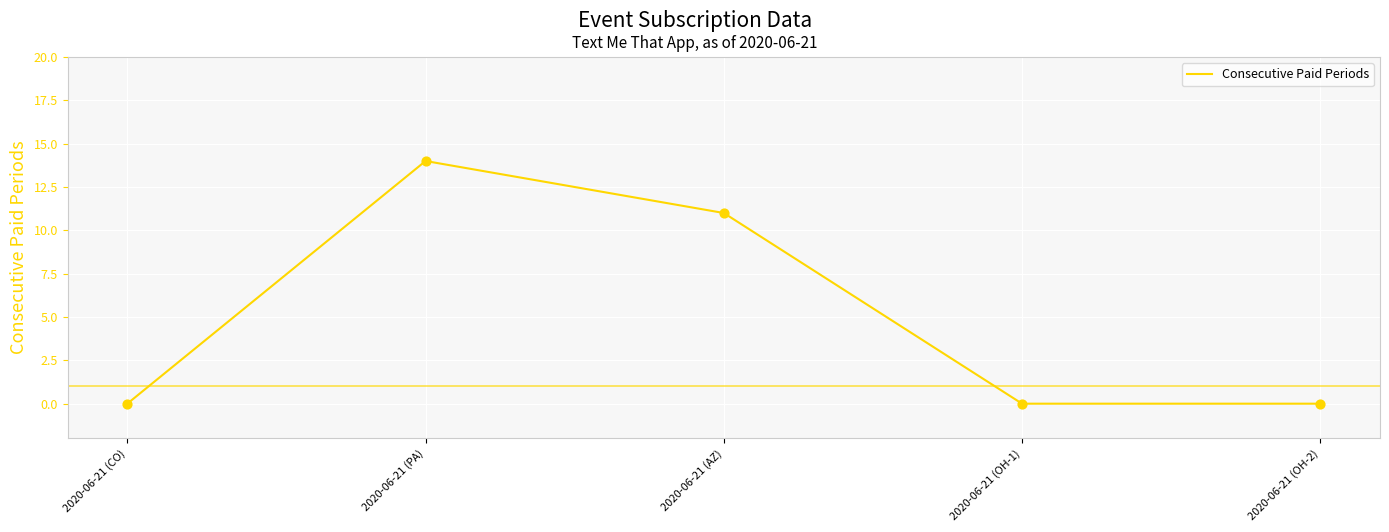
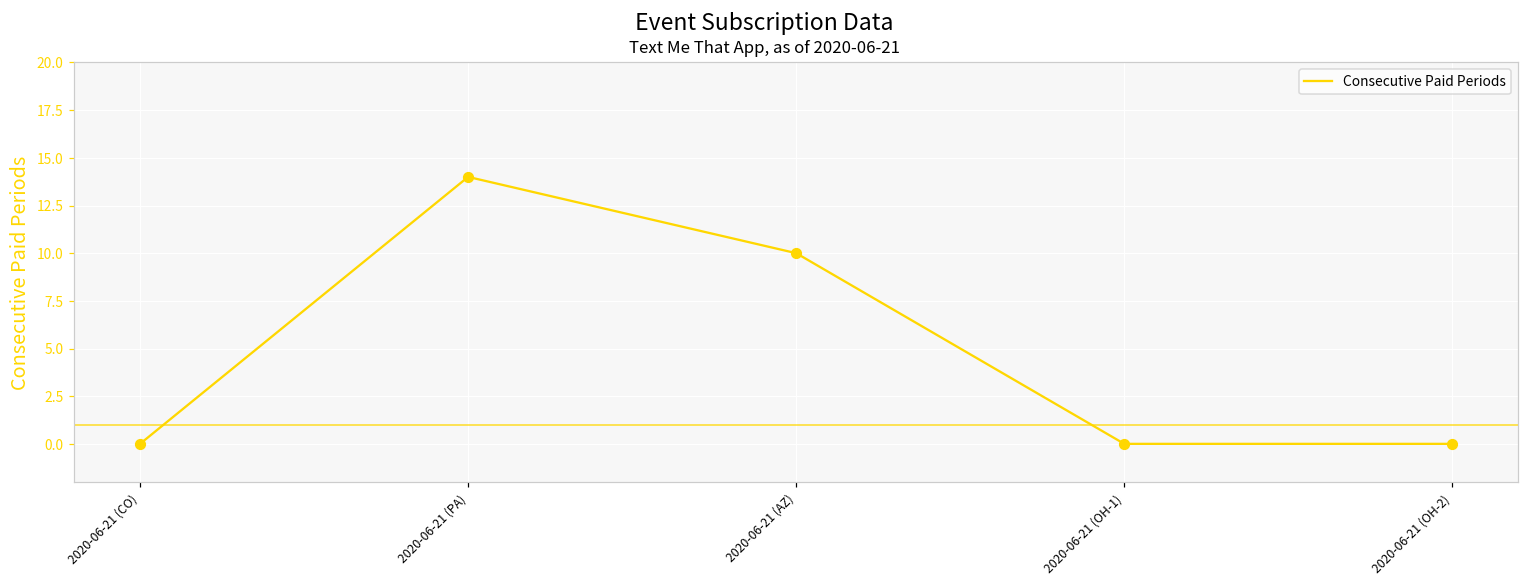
  {
    "2020-06-21 (CO)": 0,
    "2020-06-21 (PA)": 14,
-   "2020-06-21 (AZ)": 11,
+   "2020-06-21 (AZ)": 10,
    "2020-06-21 (OH-1)": 0,
    "2020-06-21 (OH-2)": 0
  }
